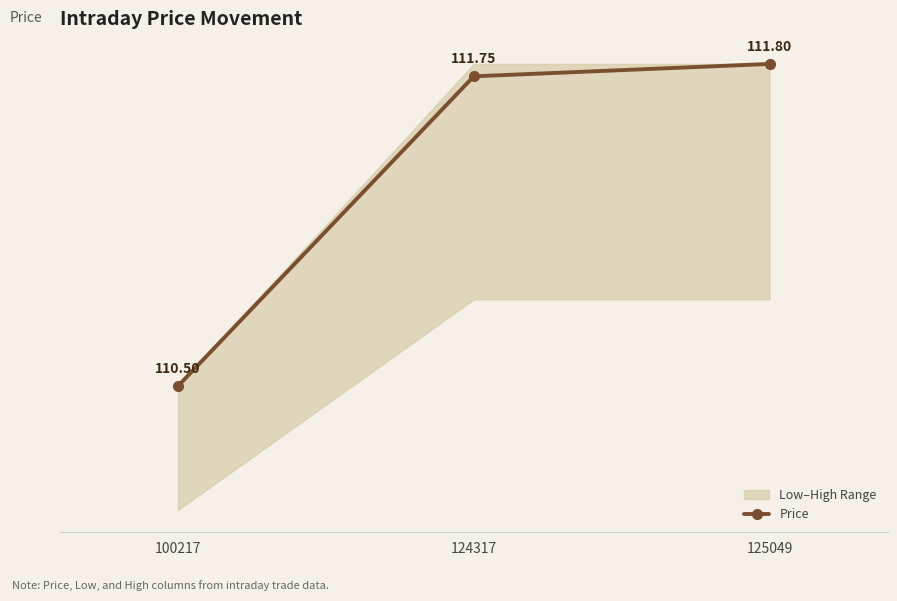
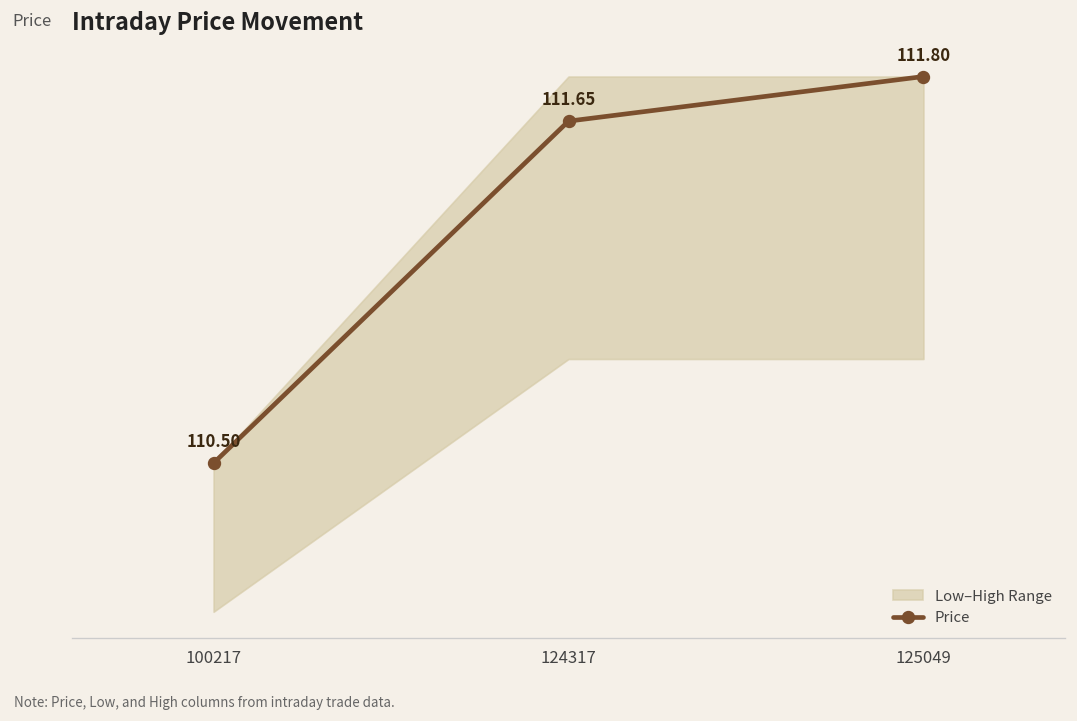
  {
    "Price": {
-     "124317": 111.75
+     "124317": 111.65
    }
  }
